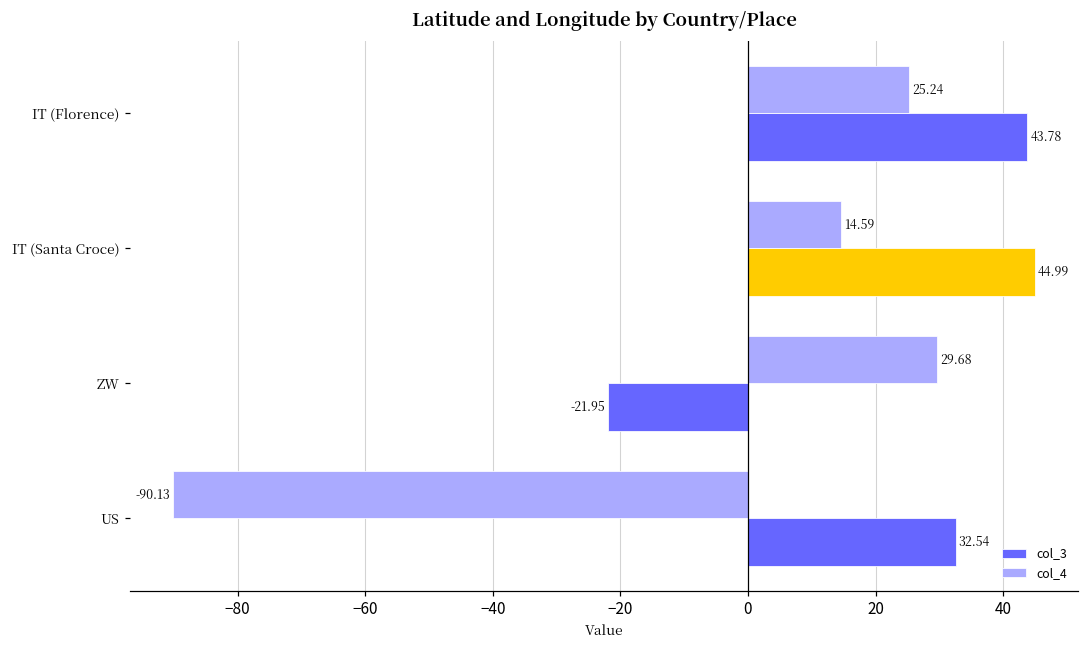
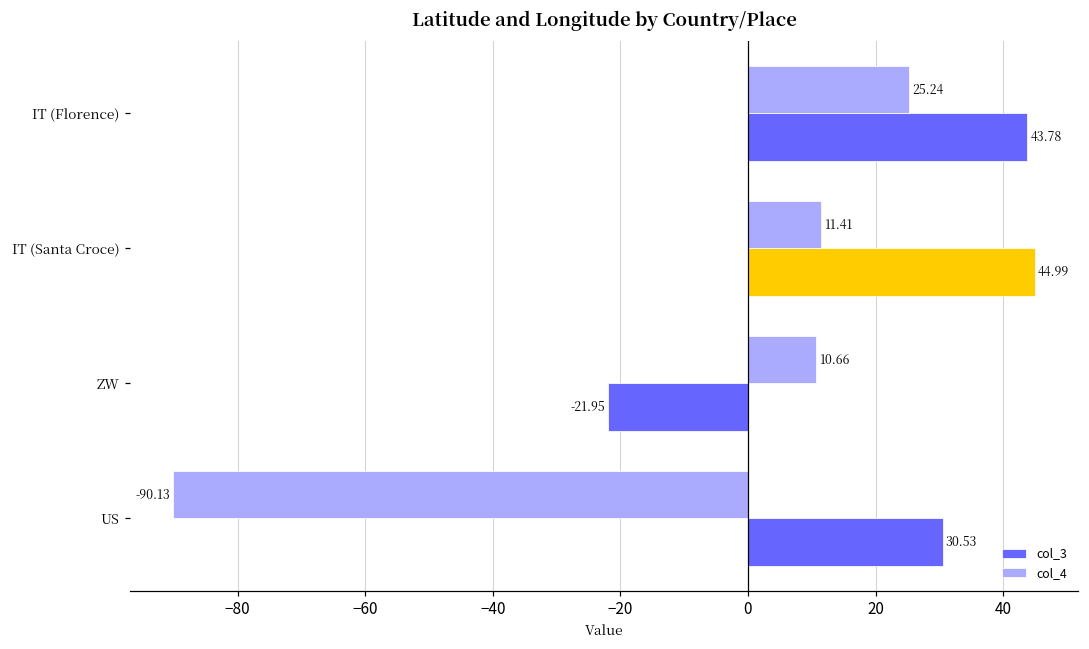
  {
    "col_3": {
      "IT (Florence)": 43.78,
      "IT (Santa Croce)": 44.99,
      "ZW": -21.95,
-     "US": 32.54
+     "US": 30.53
    },
    "col_4": {
      "IT (Florence)": 25.24,
-     "IT (Santa Croce)": 14.59,
-     "ZW": 29.68,
+     "IT (Santa Croce)": 11.41,
+     "ZW": 10.66,
      "US": -90.13
    }
  }
